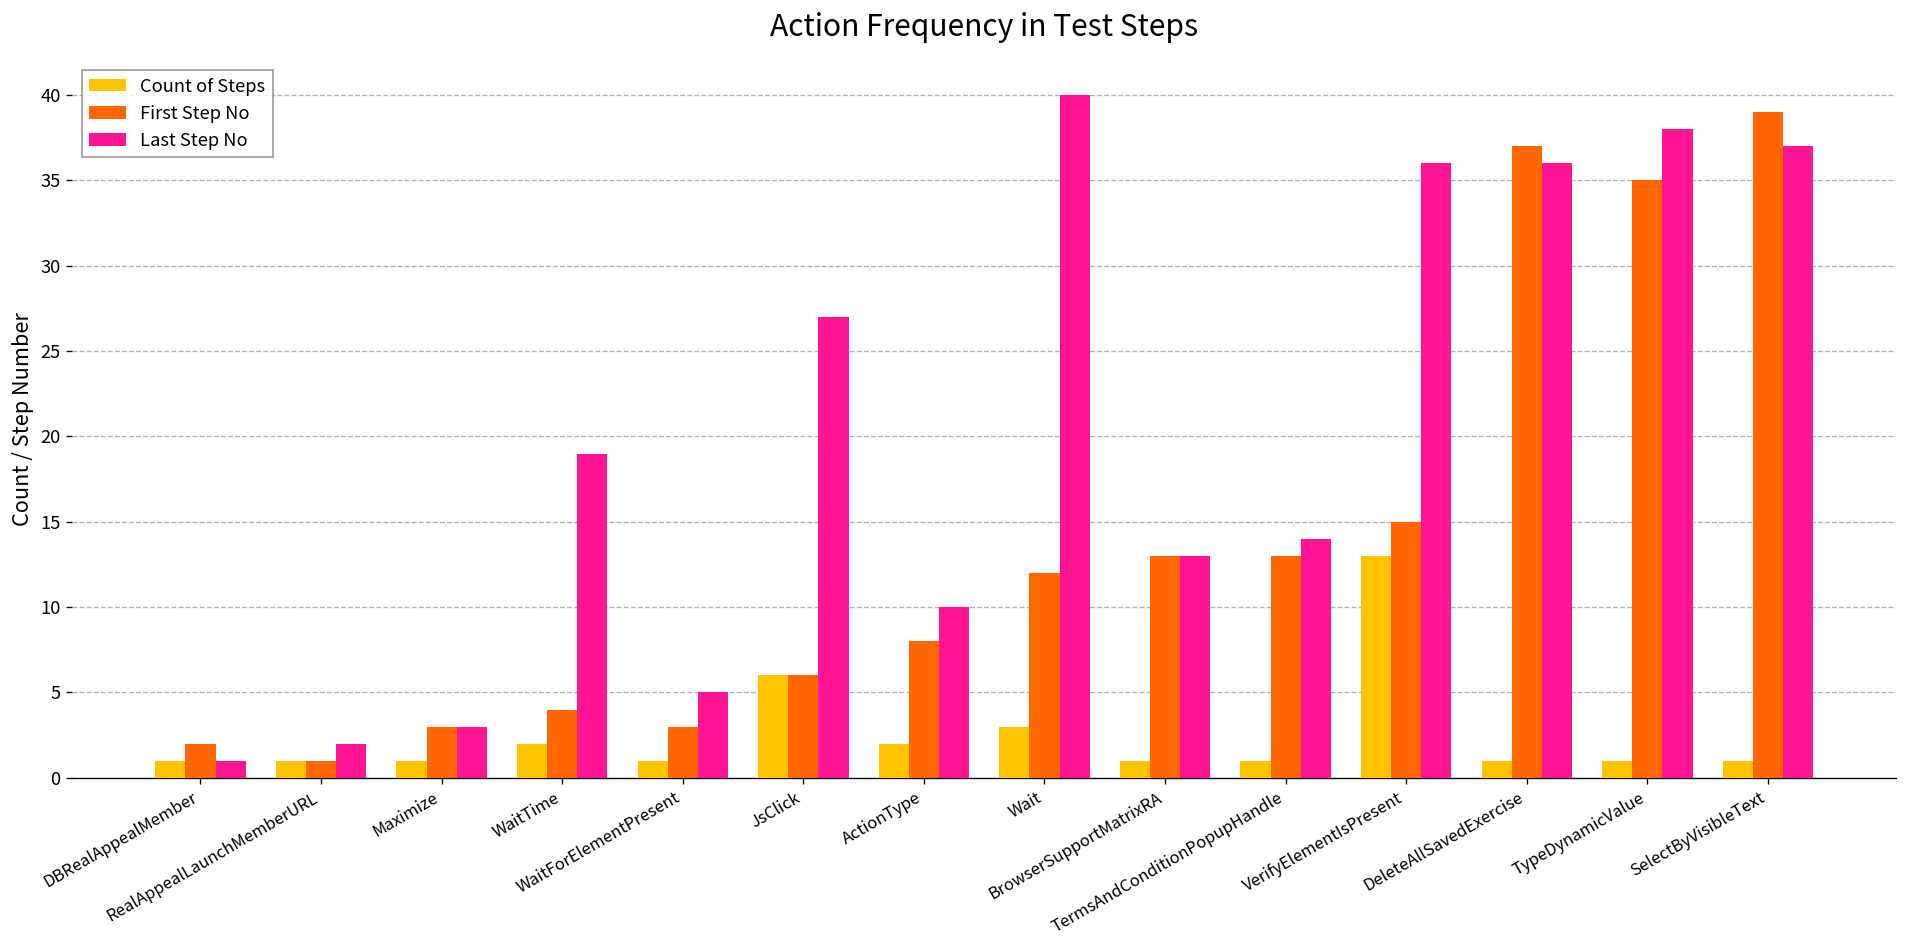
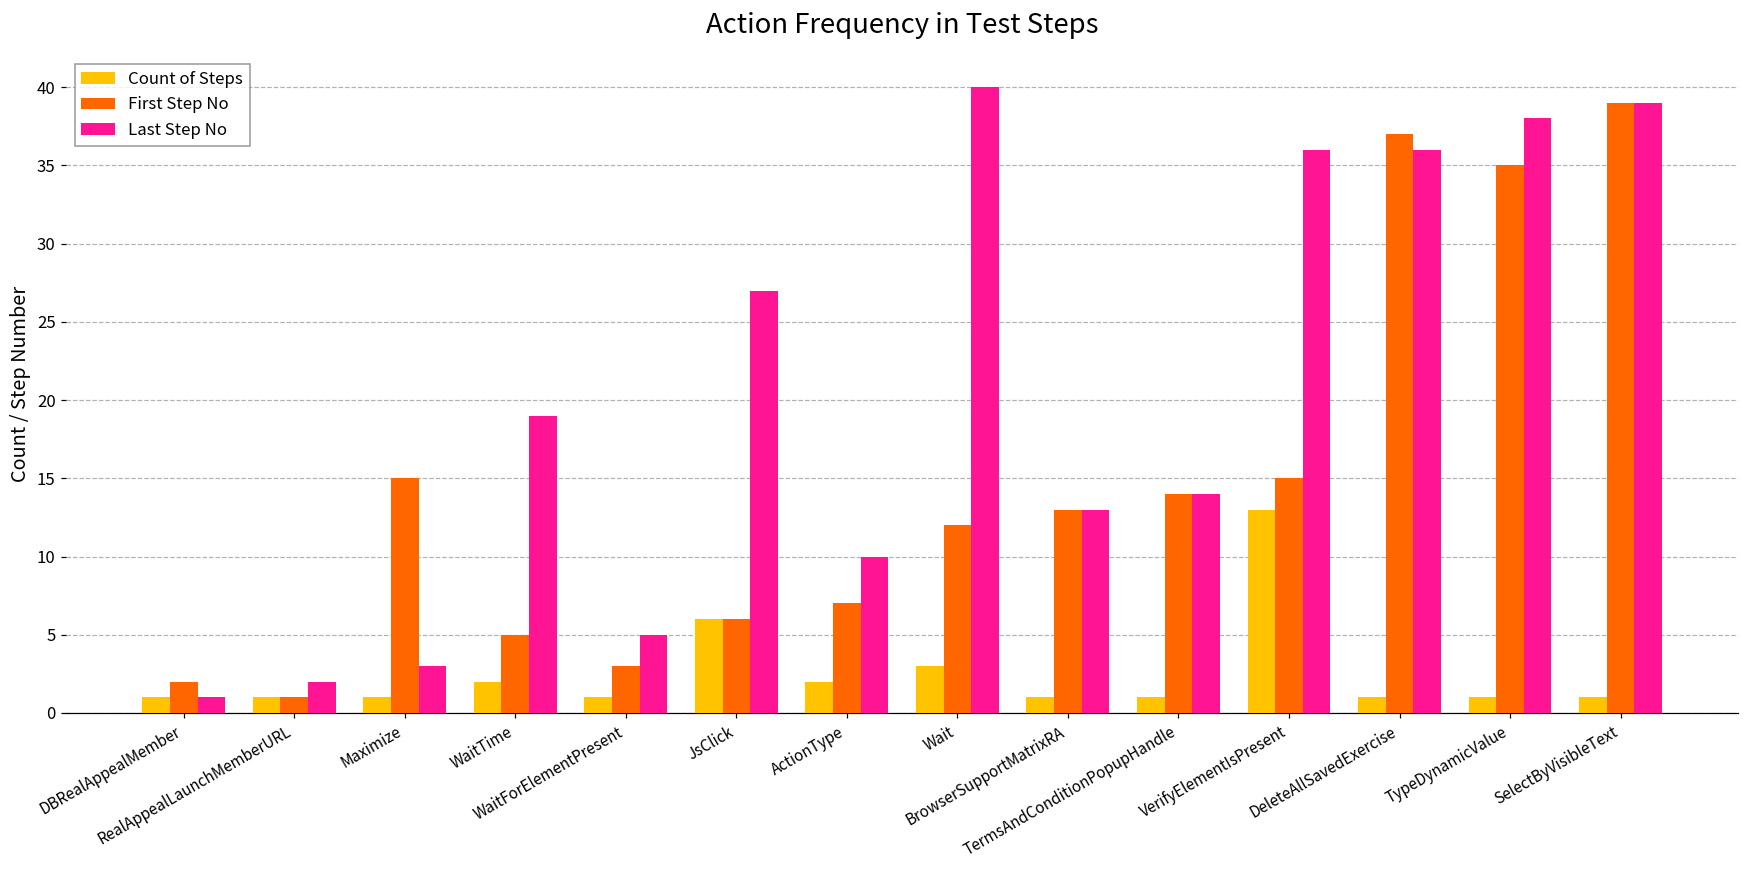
  {
    "Count of Steps": {
      "DBRealAppealMember": 1,
      "RealAppealLaunchMemberURL": 1,
      "Maximize": 1,
      "WaitTime": 2,
      "WaitForElementPresent": 1,
      "JsClick": 6,
      "ActionType": 2,
      "Wait": 3,
      "BrowserSupportMatrixRA": 1,
      "TermsAndConditionPopupHandle": 1,
      "VerifyElementIsPresent": 13,
      "DeleteAllSavedExercise": 1,
      "TypeDynamicValue": 1,
      "SelectByVisibleText": 1
    },
    "First Step No": {
      "DBRealAppealMember": 2,
      "RealAppealLaunchMemberURL": 1,
-     "Maximize": 3,
-     "WaitTime": 4,
+     "Maximize": 15,
+     "WaitTime": 5,
      "WaitForElementPresent": 3,
      "JsClick": 6,
-     "ActionType": 8,
+     "ActionType": 7,
      "Wait": 12,
      "BrowserSupportMatrixRA": 13,
-     "TermsAndConditionPopupHandle": 13,
+     "TermsAndConditionPopupHandle": 14,
      "VerifyElementIsPresent": 15,
      "DeleteAllSavedExercise": 37,
      "TypeDynamicValue": 35,
      "SelectByVisibleText": 39
    },
    "Last Step No": {
      "DBRealAppealMember": 1,
      "RealAppealLaunchMemberURL": 2,
      "Maximize": 3,
      "WaitTime": 19,
      "WaitForElementPresent": 5,
      "JsClick": 27,
      "ActionType": 10,
      "Wait": 40,
      "BrowserSupportMatrixRA": 13,
      "TermsAndConditionPopupHandle": 14,
      "VerifyElementIsPresent": 36,
      "DeleteAllSavedExercise": 36,
      "TypeDynamicValue": 38,
-     "SelectByVisibleText": 37
+     "SelectByVisibleText": 39
    }
  }
